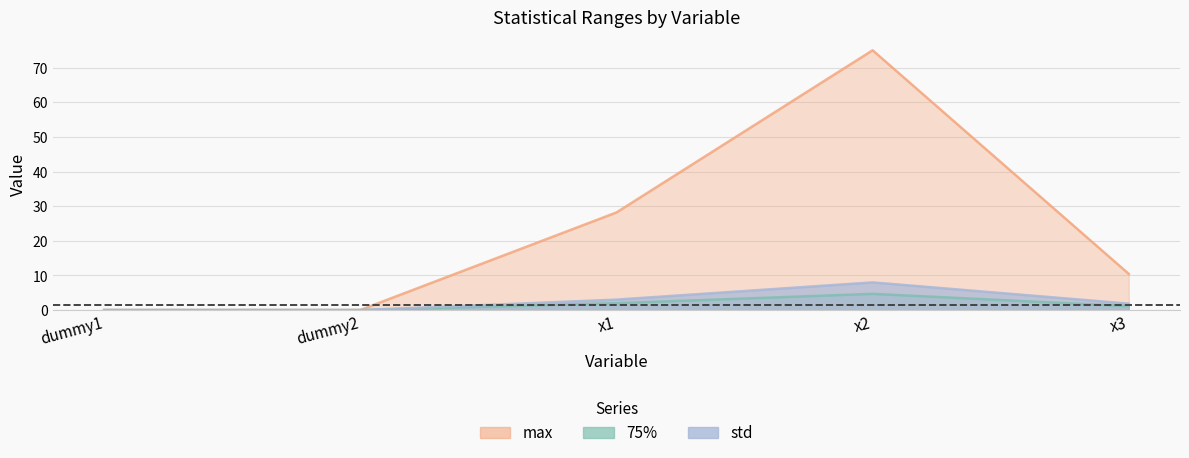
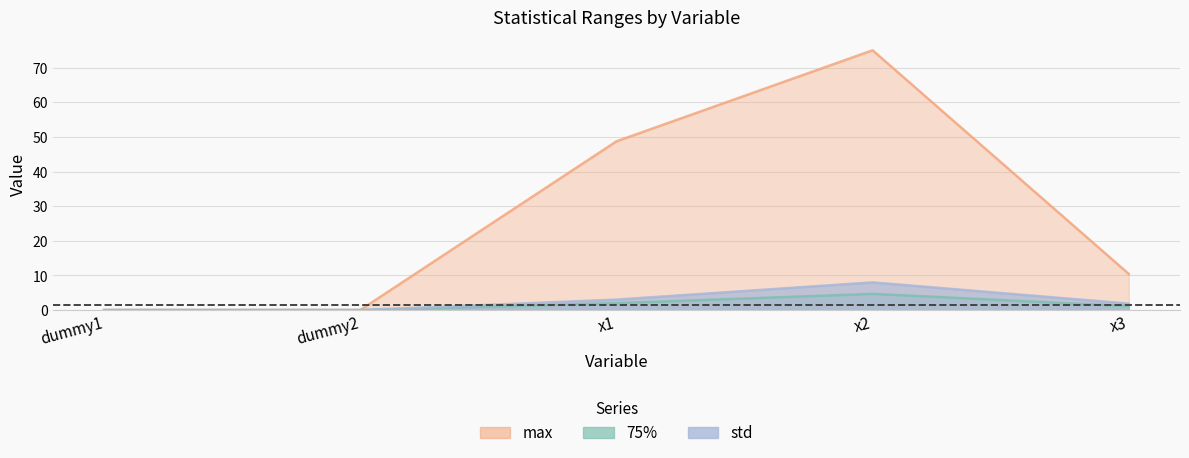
  {
    "max": {
-     "x1": 28,
+     "x1": 49,
      "x2": 75,
      "x3": 10
    }
  }
